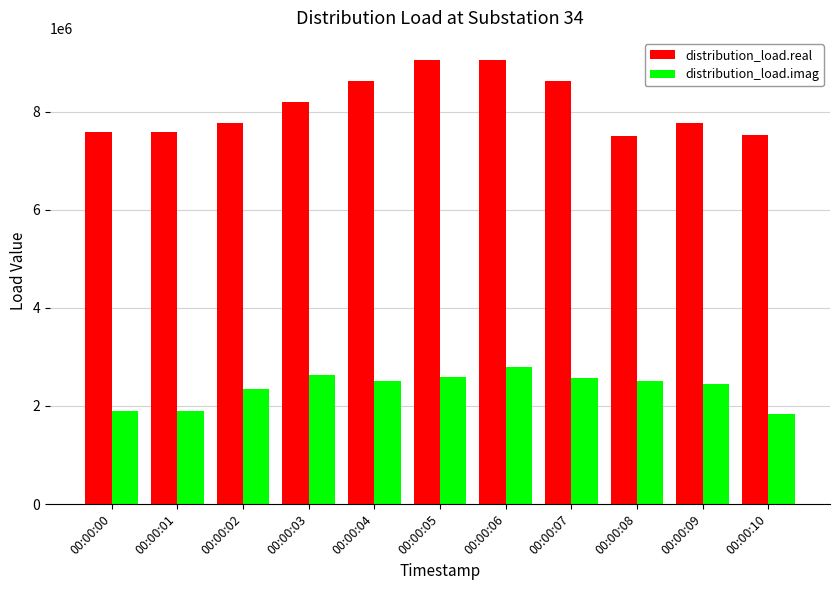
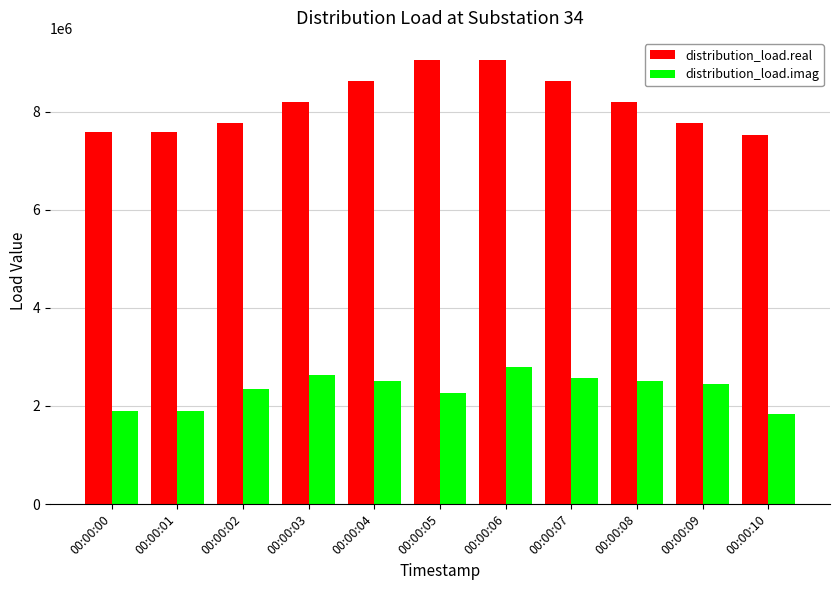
  {
    "distribution_load.real": {
      "00:00:00": 7600000,
      "00:00:01": 7600000,
      "00:00:02": 7800000,
      "00:00:03": 8200000,
      "00:00:04": 8600000,
      "00:00:05": 9000000,
      "00:00:06": 9100000,
      "00:00:07": 8600000,
-     "00:00:08": 7500000,
+     "00:00:08": 8200000,
      "00:00:09": 7800000,
      "00:00:10": 7500000
    },
    "distribution_load.imag": {
      "00:00:00": 1900000,
      "00:00:01": 1900000,
      "00:00:02": 2300000,
      "00:00:03": 2600000,
      "00:00:04": 2500000,
-     "00:00:05": 2600000,
+     "00:00:05": 2300000,
      "00:00:06": 2800000,
      "00:00:07": 2600000,
      "00:00:08": 2500000,
      "00:00:09": 2400000,
      "00:00:10": 1800000
    }
  }
